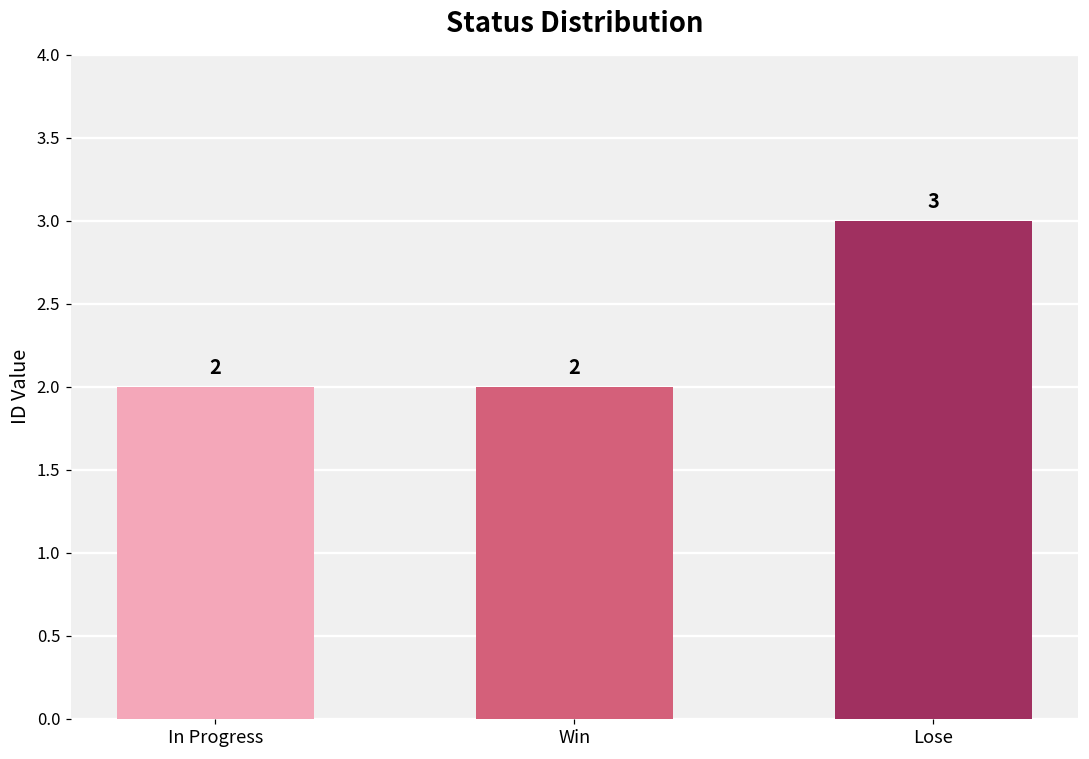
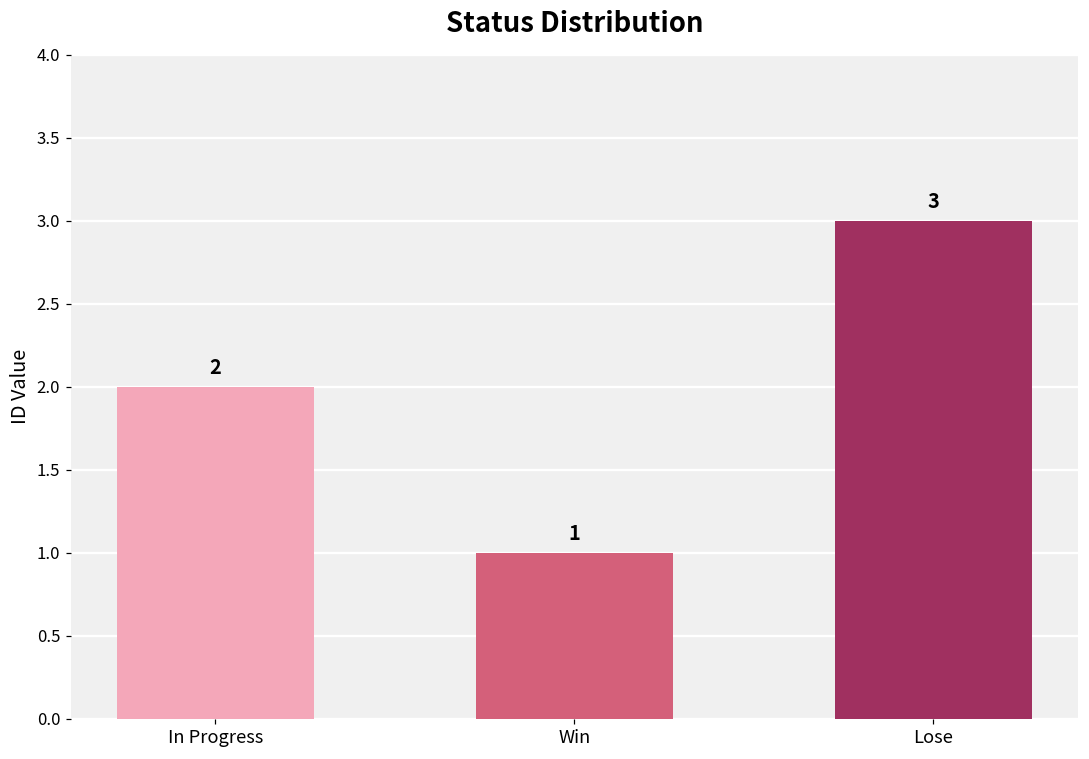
  {
    "In Progress": 2,
-   "Win": 2,
+   "Win": 1,
    "Lose": 3
  }
